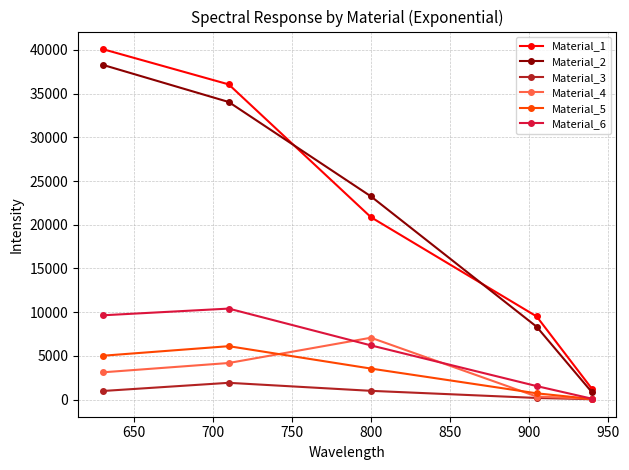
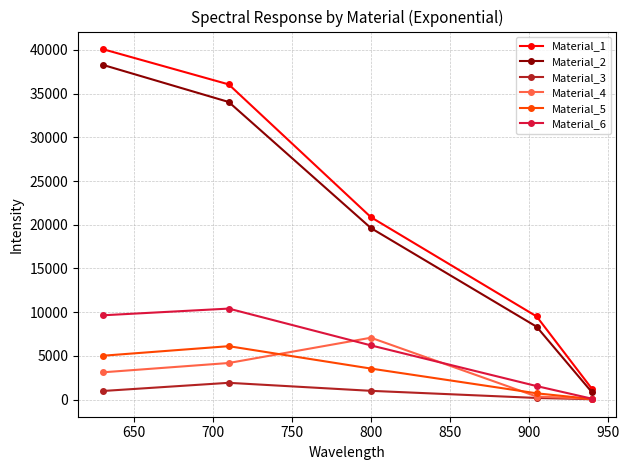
  {
    "Material_1": {
      "800": 21000
    },
    "Material_2": {
-     "800": 23000
+     "800": 20000
    },
    "Material_4": {
      "800": 7000
    },
    "Material_5": {
      "800": 4000
    }
  }
